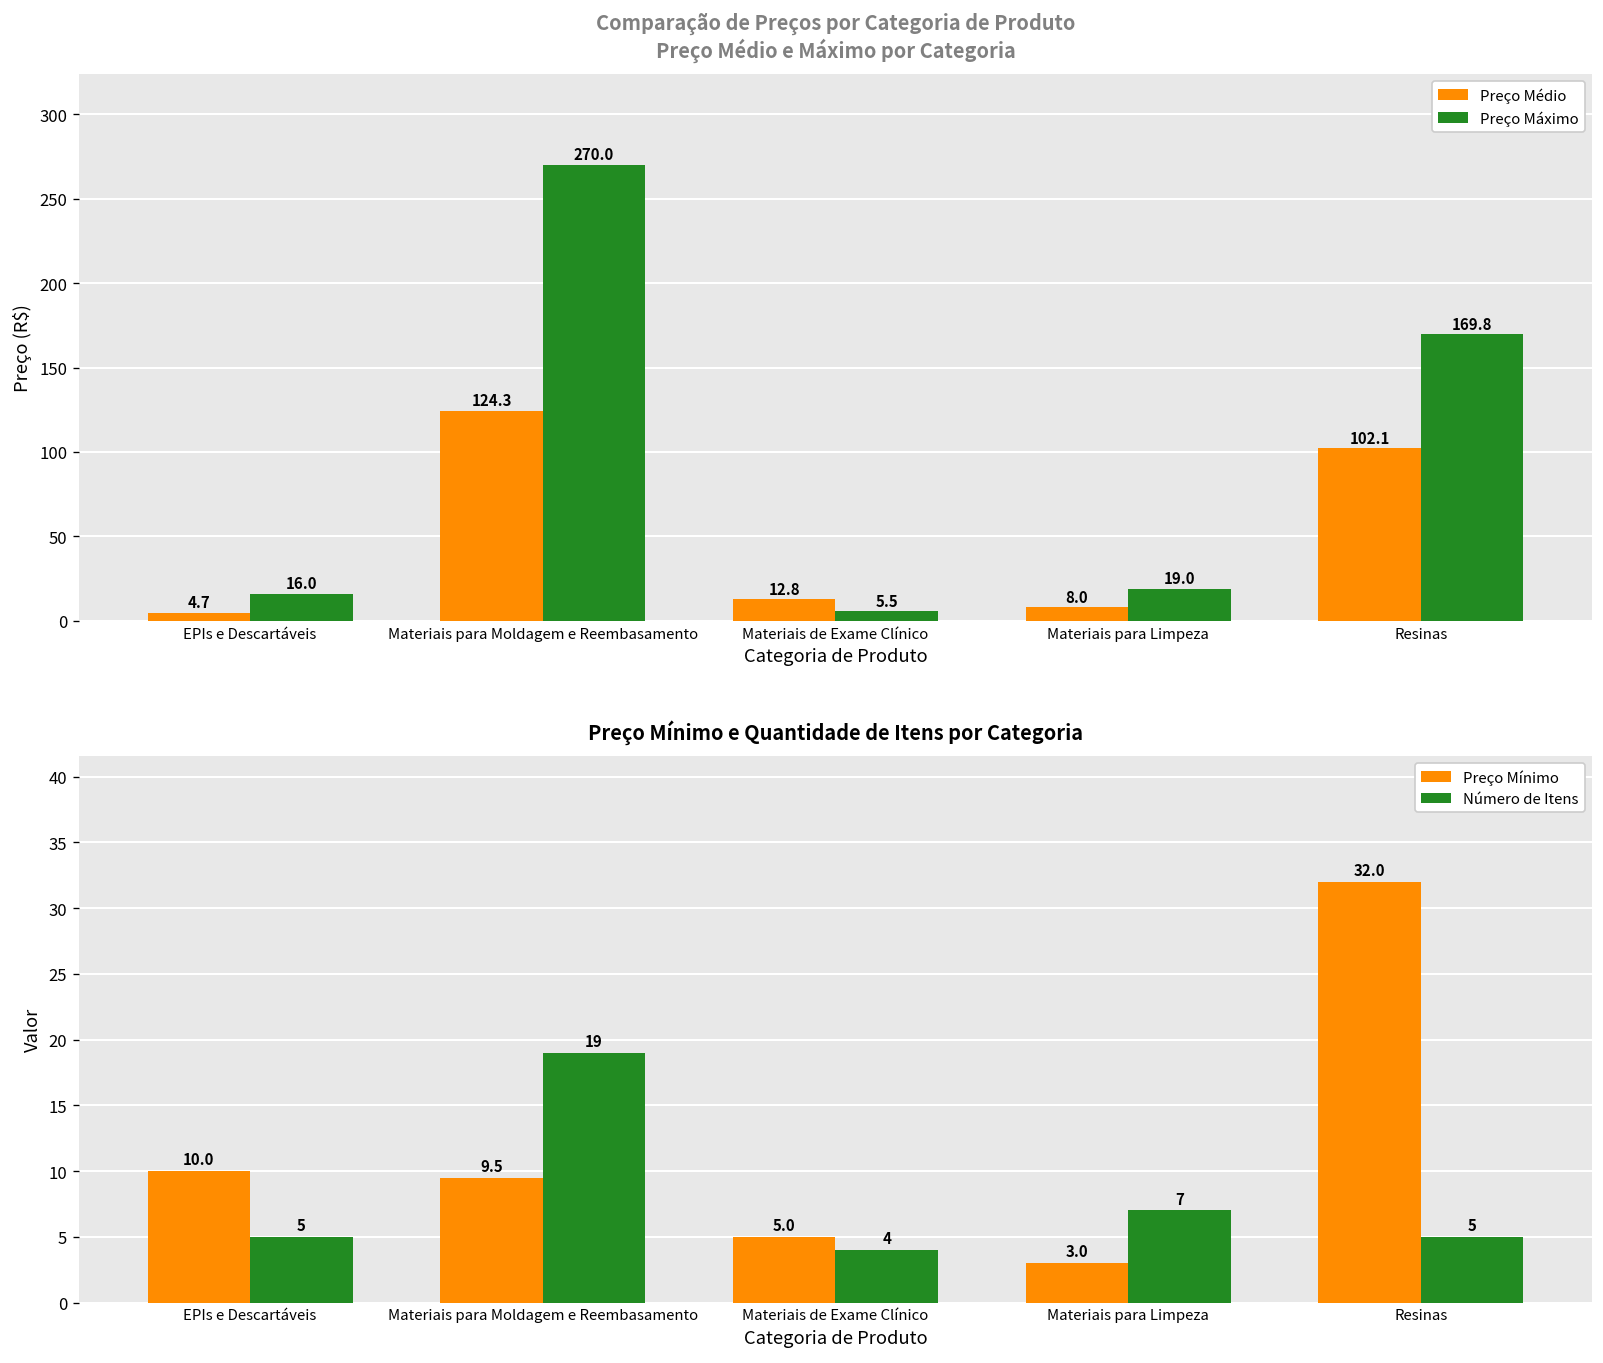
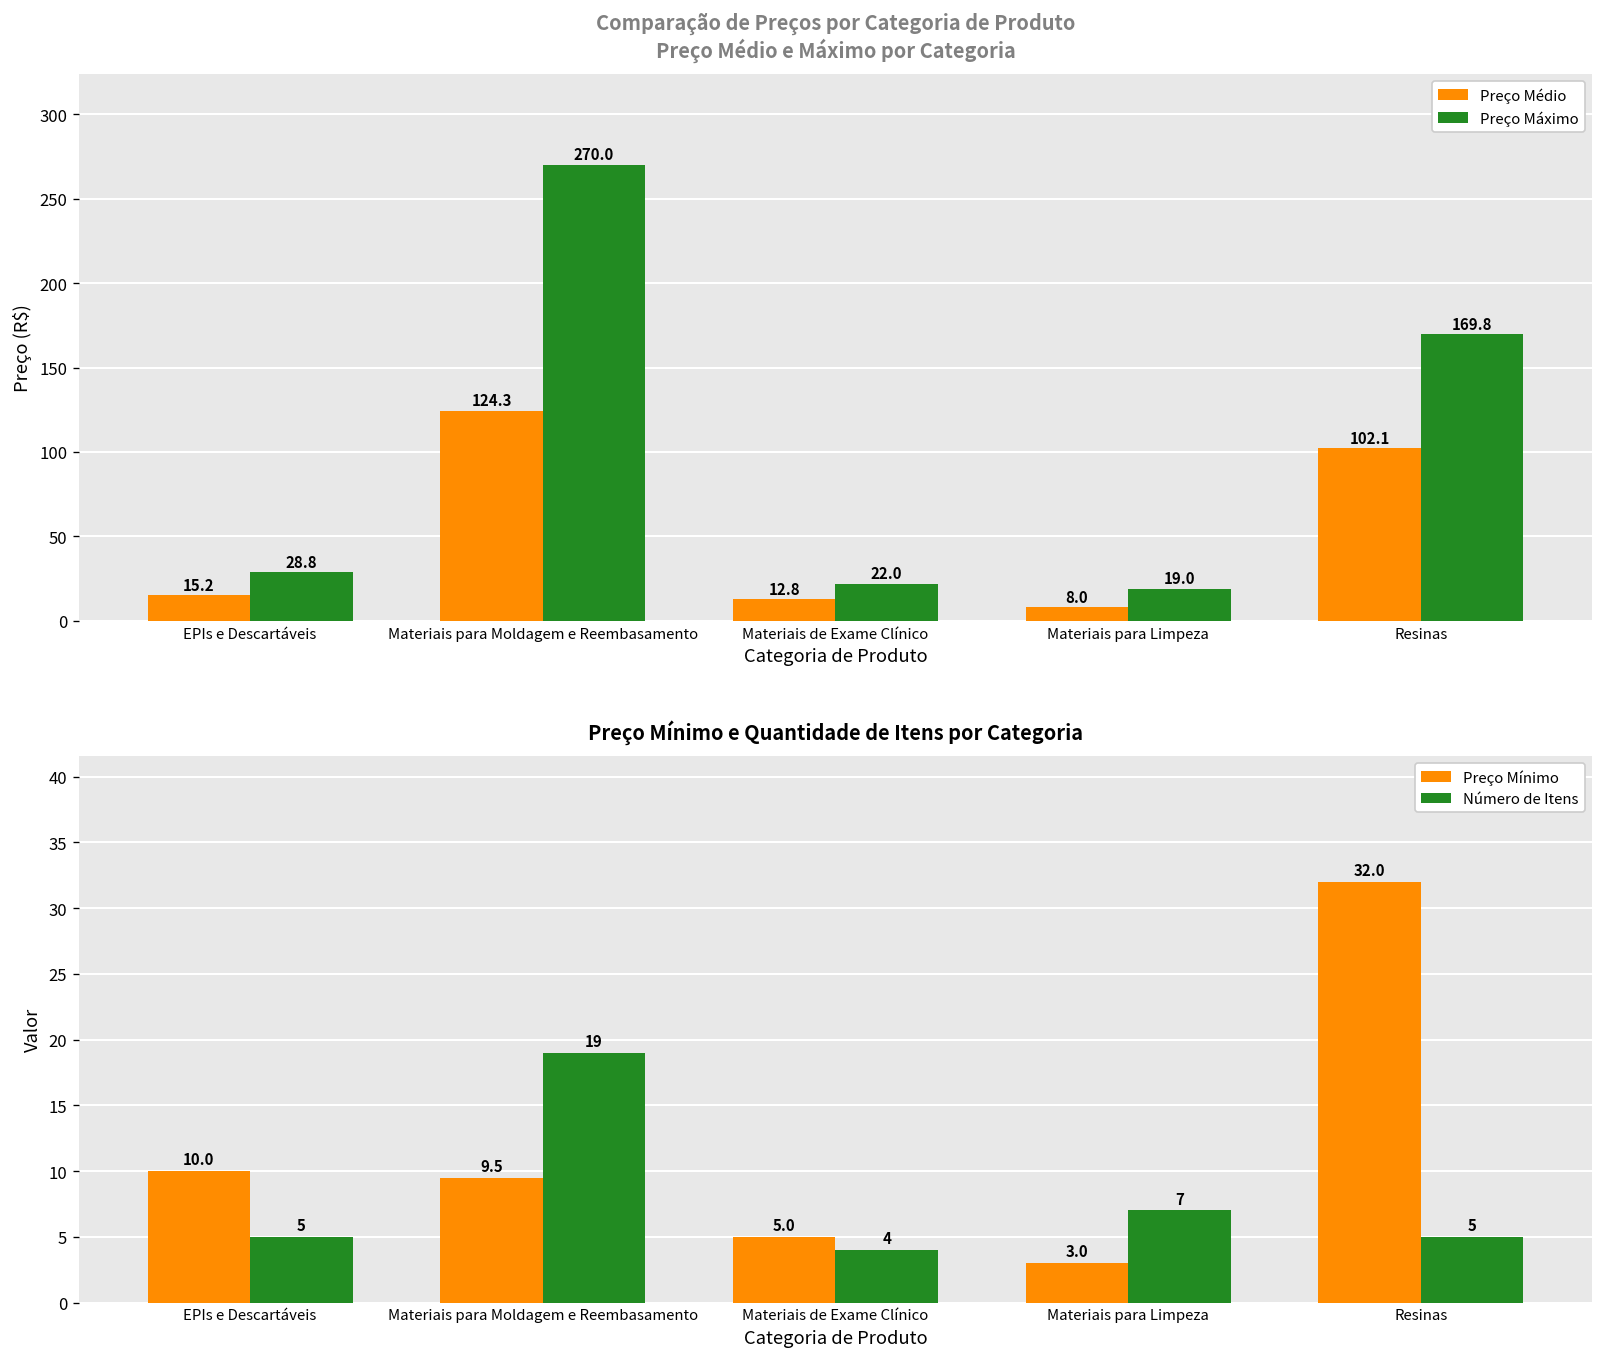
  {
    "Comparação de Preços por Categoria de Produto Preço Médio e Máximo por Categoria": {
      "Preço Médio": {
-       "EPIs e Descartáveis": 4.7,
+       "EPIs e Descartáveis": 15.2,
        "Materiais para Moldagem e Reembasamento": 124.3,
        "Materiais de Exame Clínico": 12.8,
        "Materiais para Limpeza": 8.0,
        "Resinas": 102.1
      },
      "Preço Máximo": {
-       "EPIs e Descartáveis": 16.0,
+       "EPIs e Descartáveis": 28.8,
        "Materiais para Moldagem e Reembasamento": 270.0,
-       "Materiais de Exame Clínico": 5.5,
+       "Materiais de Exame Clínico": 22.0,
        "Materiais para Limpeza": 19.0,
        "Resinas": 169.8
      }
    },
    "Preço Mínimo e Quantidade de Itens por Categoria": {
      "Preço Mínimo": {
        "EPIs e Descartáveis": 10.0,
        "Materiais para Moldagem e Reembasamento": 9.5,
        "Materiais de Exame Clínico": 5.0,
        "Materiais para Limpeza": 3.0,
        "Resinas": 32.0
      },
      "Número de Itens": {
        "EPIs e Descartáveis": 5,
        "Materiais para Moldagem e Reembasamento": 19,
        "Materiais de Exame Clínico": 4,
        "Materiais para Limpeza": 7,
        "Resinas": 5
      }
    }
  }
